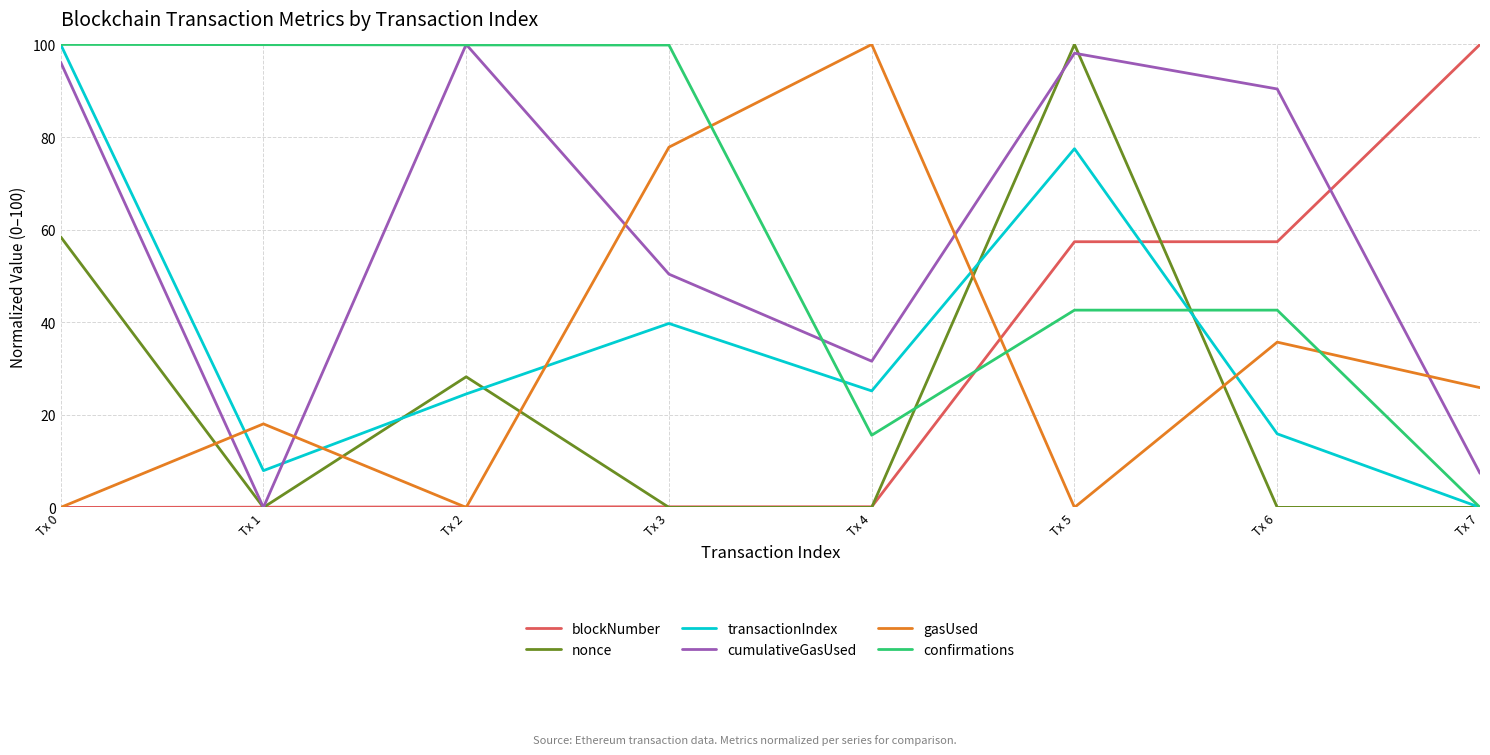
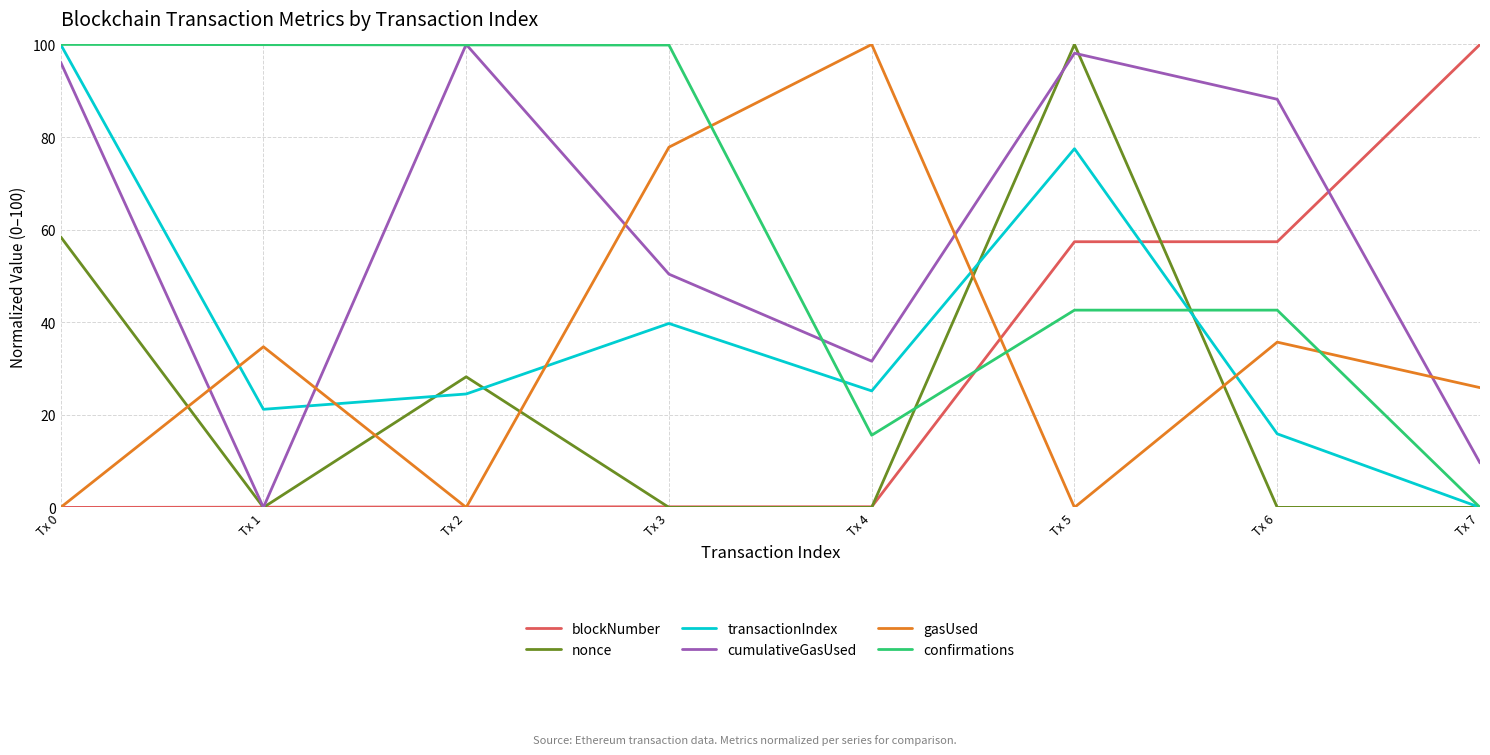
  {
    "blockNumber": {
      "Tx 5": 57,
      "Tx 6": 57,
      "Tx 7": 100
    },
    "nonce": {
      "Tx 0": 58,
      "Tx 2": 28,
      "Tx 5": 100,
      "Tx 6": 0
    },
    "transactionIndex": {
-     "Tx 1": 8,
+     "Tx 1": 21,
      "Tx 2": 25,
      "Tx 3": 40,
      "Tx 4": 25,
      "Tx 5": 77,
      "Tx 6": 16
    },
    "cumulativeGasUsed": {
      "Tx 0": 96,
      "Tx 3": 50,
      "Tx 4": 32,
      "Tx 5": 98,
-     "Tx 6": 90,
-     "Tx 7": 7
+     "Tx 6": 88,
+     "Tx 7": 10
    },
    "gasUsed": {
-     "Tx 1": 18,
+     "Tx 1": 35,
      "Tx 3": 78,
      "Tx 4": 100,
      "Tx 5": 0,
      "Tx 6": 36,
      "Tx 7": 26
    },
    "confirmations": {
      "Tx 1": 100,
      "Tx 3": 100,
      "Tx 4": 16,
      "Tx 5": 43,
      "Tx 6": 43
    }
  }
